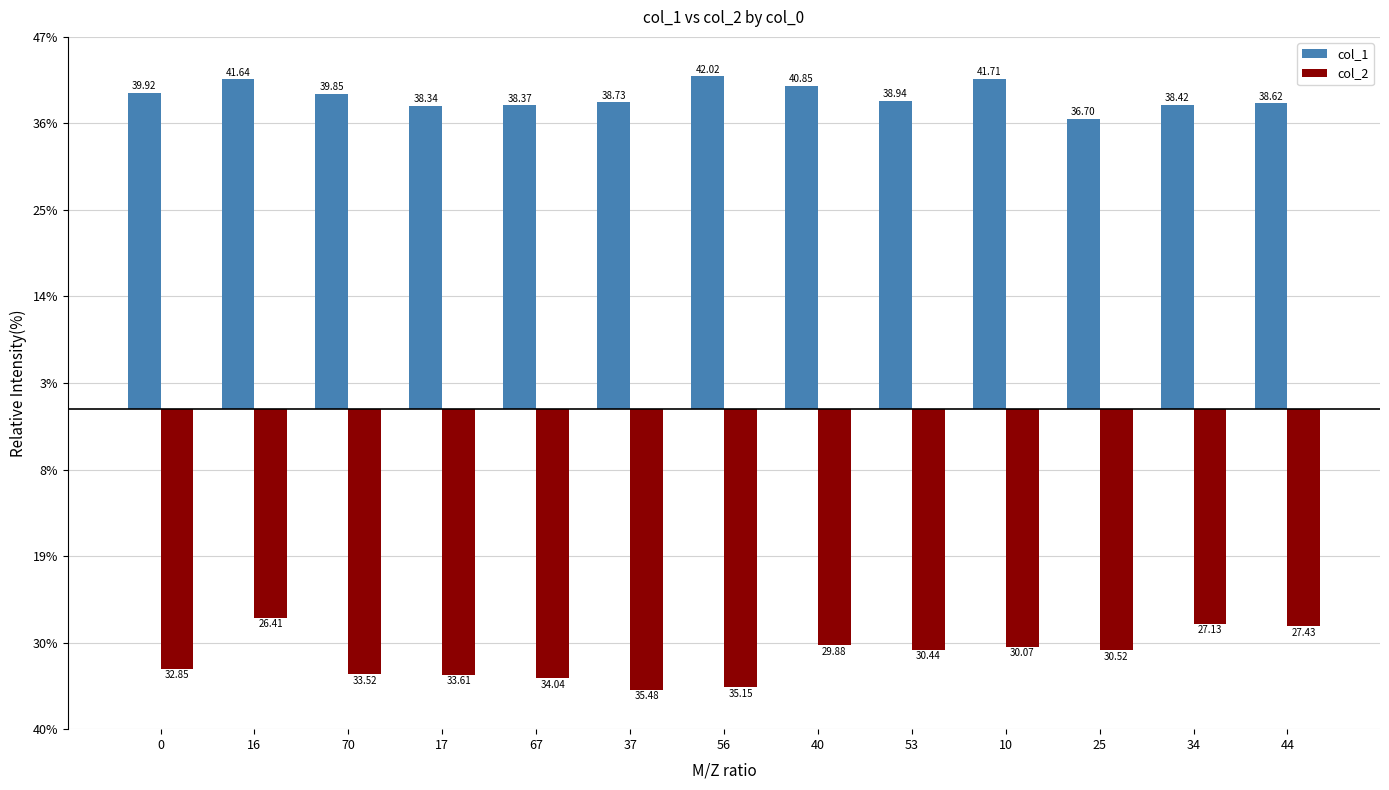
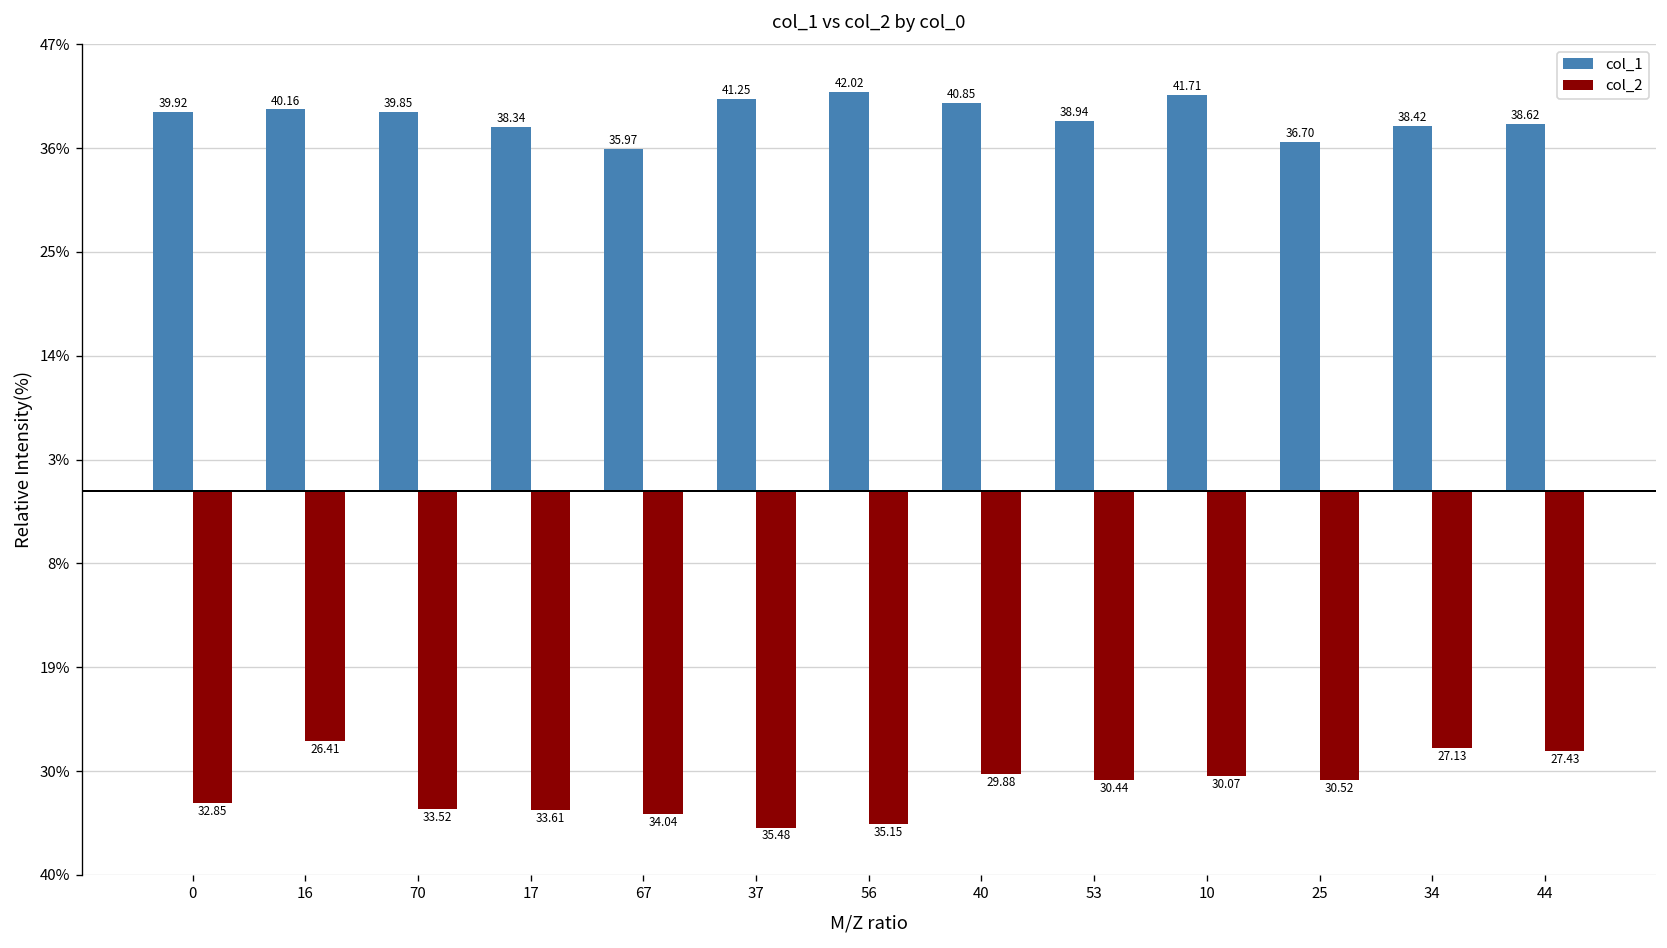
  {
    "col_1": {
      "0": 39.92,
-     "16": 41.64,
+     "16": 40.16,
      "70": 39.85,
      "17": 38.34,
-     "67": 38.37,
-     "37": 38.73,
+     "67": 35.97,
+     "37": 41.25,
      "56": 42.02,
      "40": 40.85,
      "53": 38.94,
      "10": 41.71,
      "25": 36.70,
      "34": 38.42,
      "44": 38.62
    }
  }
